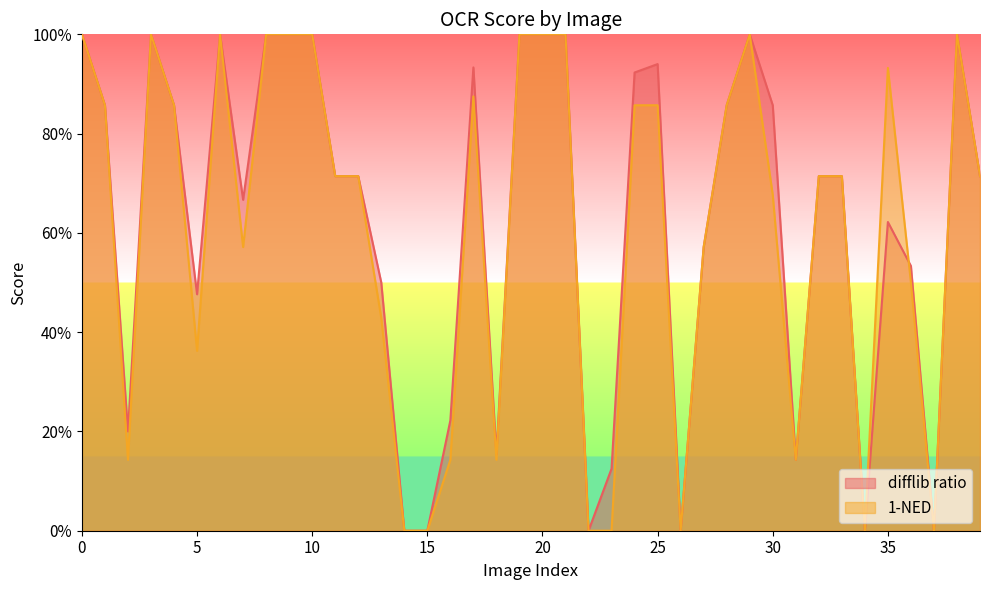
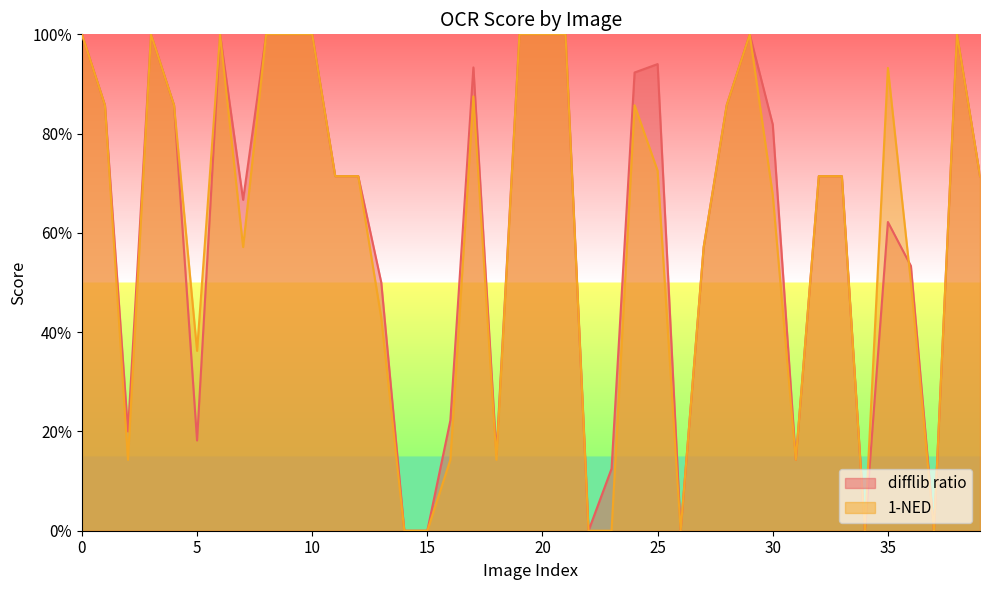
  {
    "difflib ratio": {
-     "5": "48%",
+     "5": "18%",
      "25": "94%",
-     "30": "86%",
+     "30": "82%",
      "35": "62%"
    },
    "1-NED": {
      "5": "36%",
-     "25": "86%",
+     "25": "73%",
      "30": "68%",
      "35": "93%"
    }
  }
